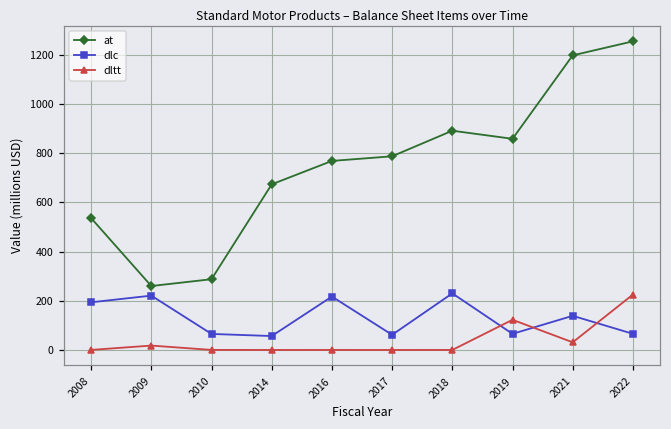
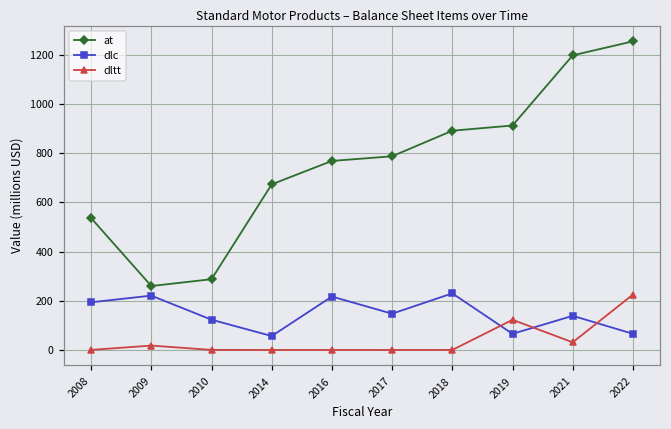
  {
    "at": {
      "2008": 540,
      "2009": 260,
      "2010": 290,
      "2014": 670,
      "2016": 770,
      "2017": 790,
      "2018": 890,
-     "2019": 860,
+     "2019": 910,
      "2021": 1200,
      "2022": 1250
    },
    "dlc": {
      "2008": 190,
      "2009": 220,
-     "2010": 70,
+     "2010": 120,
      "2014": 60,
      "2016": 220,
-     "2017": 60,
+     "2017": 150,
      "2018": 230,
      "2019": 70,
      "2021": 140,
      "2022": 70
    },
    "dltt": {
      "2008": 0,
      "2009": 20,
      "2010": 0,
      "2014": 0,
      "2016": 0,
      "2017": 0,
      "2018": 0,
      "2019": 120,
      "2021": 30,
      "2022": 230
    }
  }
